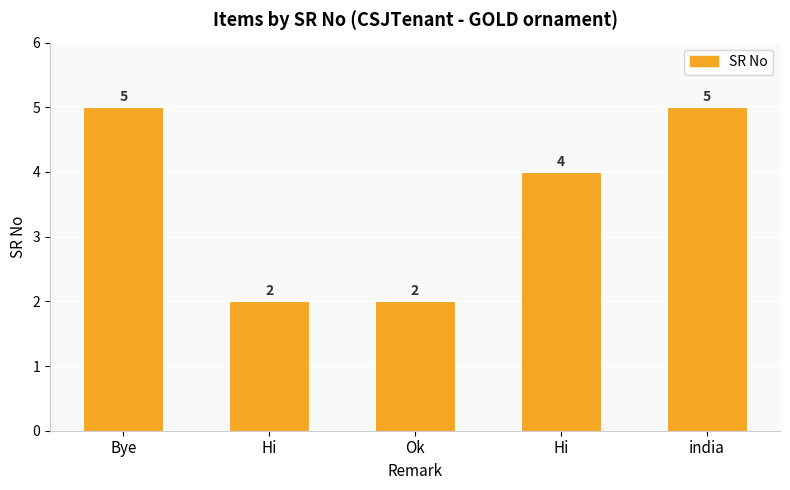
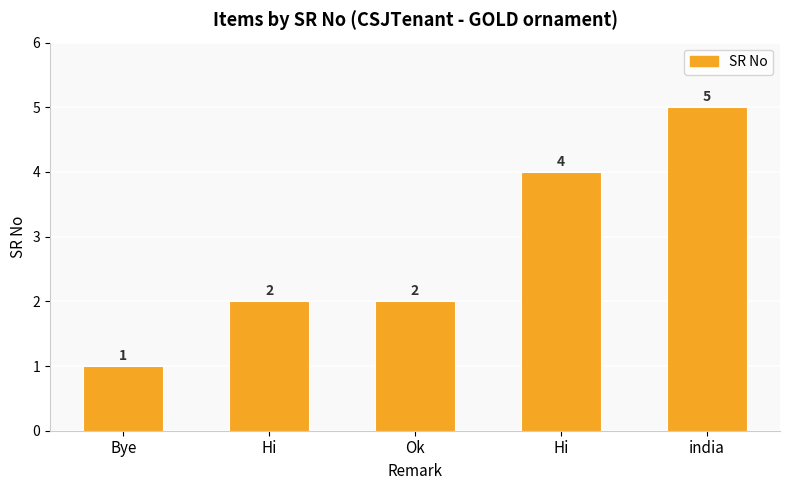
  {
-   "Bye": 5,
+   "Bye": 1,
    "Ok": 2,
    "india": 5
  }
